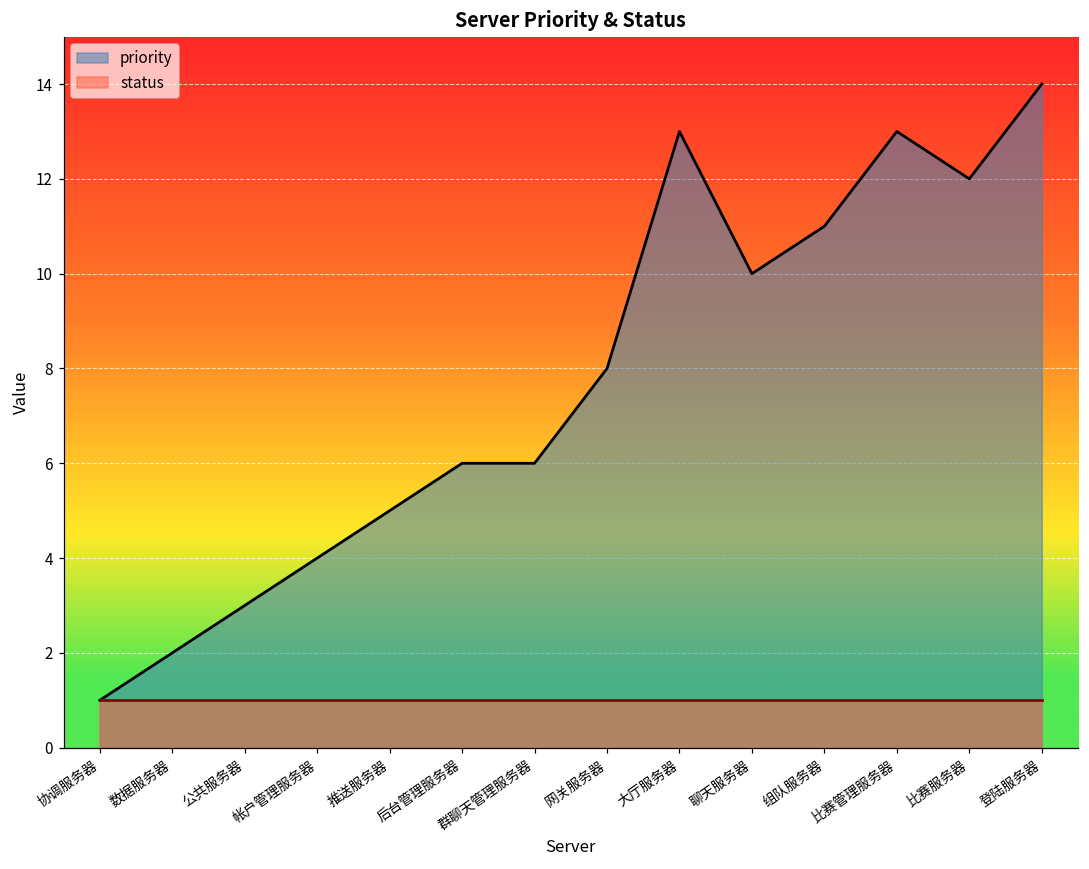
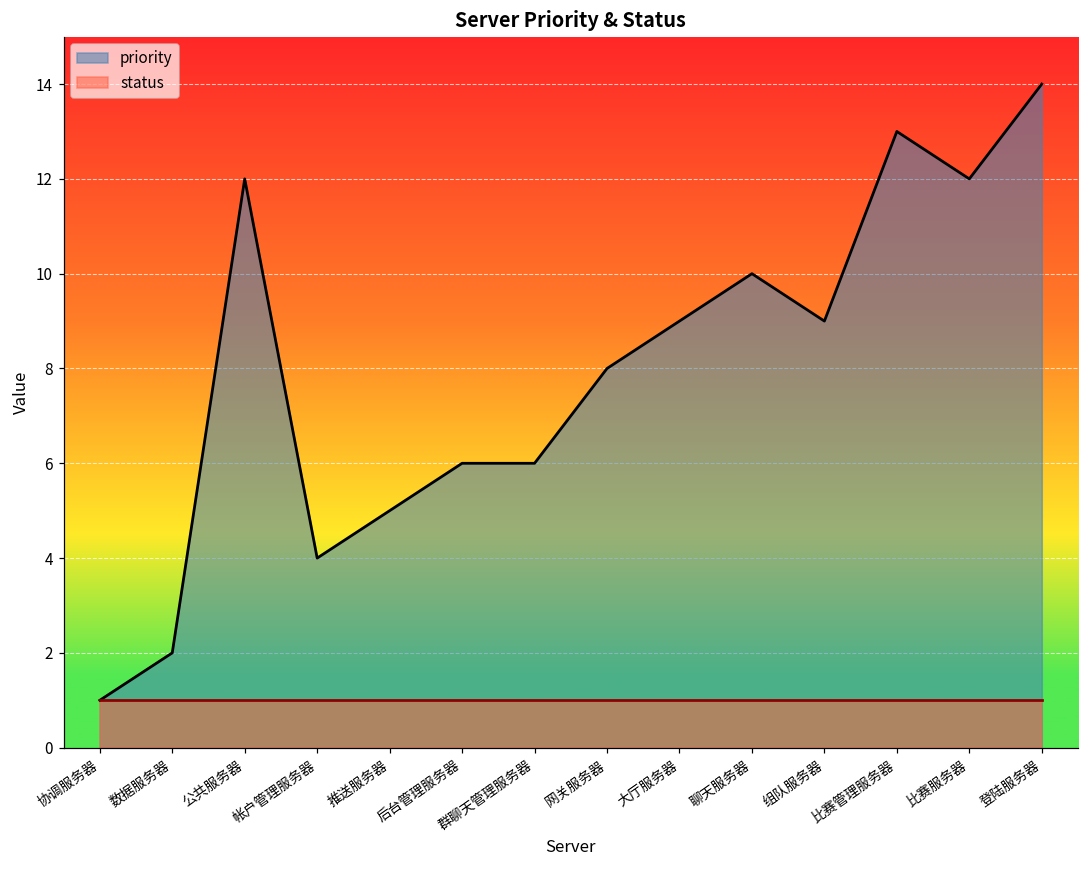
  {
    "priority": {
      "数据服务器": 2,
-     "公共服务器": 3,
+     "公共服务器": 12,
      "帐户管理服务器": 4,
      "推送服务器": 5,
      "后台管理服务器": 6,
      "群聊天管理服务器": 6,
      "网关服务器": 8,
-     "大厅服务器": 13,
+     "大厅服务器": 9,
      "聊天服务器": 10,
-     "组队服务器": 11,
+     "组队服务器": 9,
      "比赛管理服务器": 13,
      "比赛服务器": 12,
      "登陆服务器": 14
    },
    "status": {
      "数据服务器": 1,
      "公共服务器": 1,
      "帐户管理服务器": 1,
      "推送服务器": 1,
      "后台管理服务器": 1,
      "群聊天管理服务器": 1,
      "网关服务器": 1,
      "大厅服务器": 1,
      "聊天服务器": 1,
      "组队服务器": 1,
      "比赛管理服务器": 1,
      "比赛服务器": 1,
      "登陆服务器": 1
    }
  }
